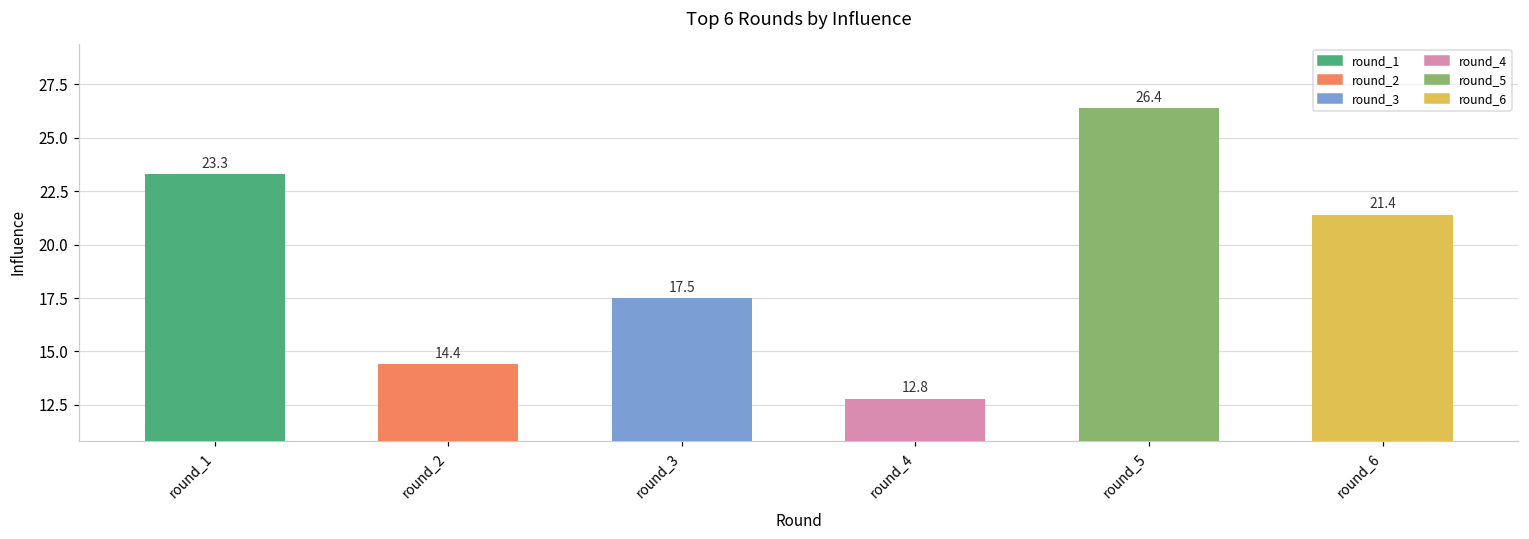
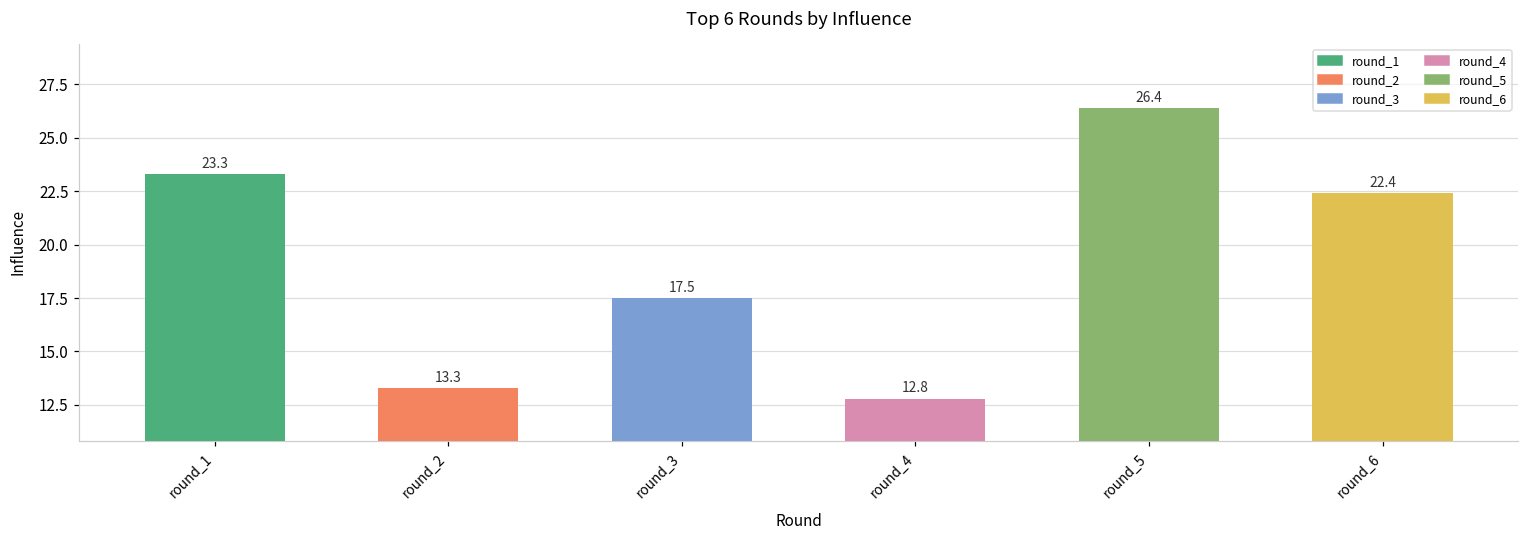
  {
    "round_1": 23.3,
-   "round_2": 14.4,
+   "round_2": 13.3,
    "round_3": 17.5,
    "round_4": 12.8,
    "round_5": 26.4,
-   "round_6": 21.4
+   "round_6": 22.4
  }
